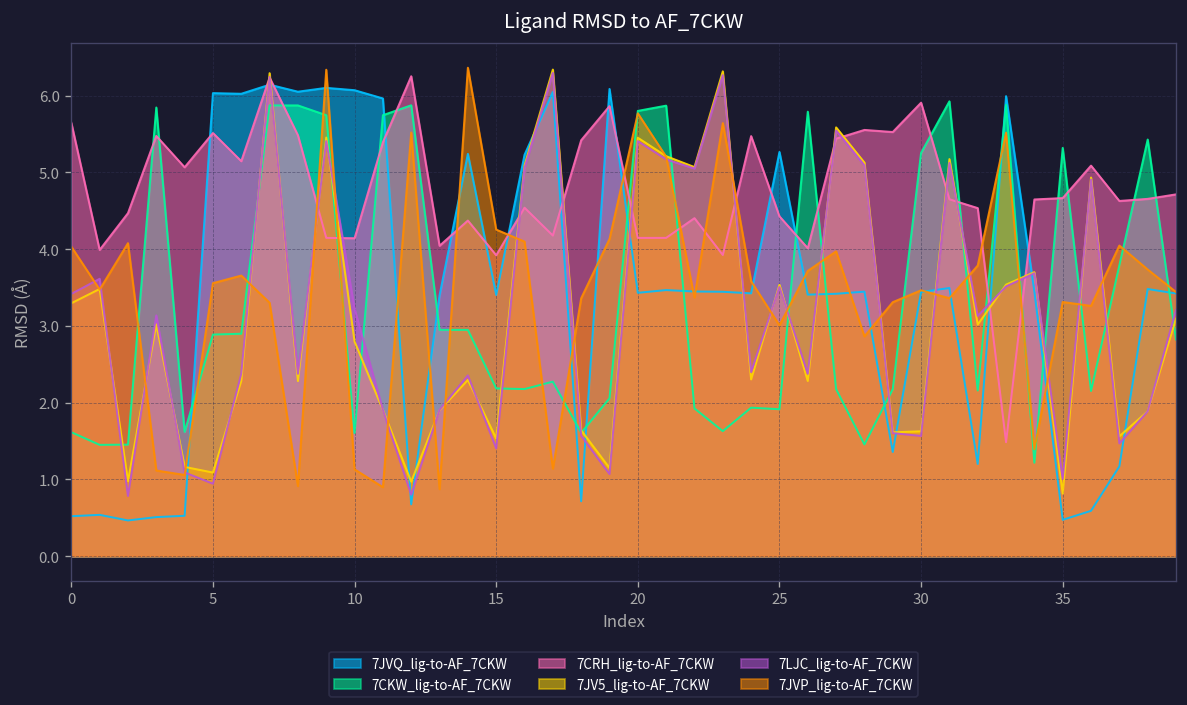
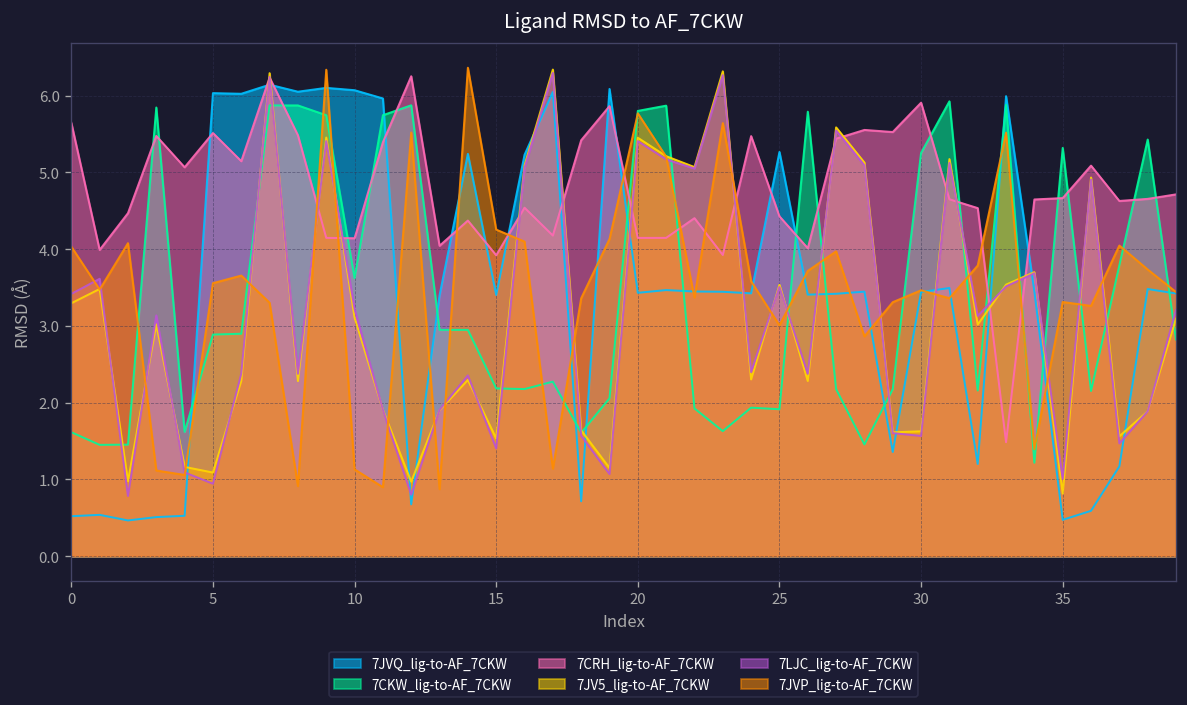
  {
    "7JVQ_lig-to-AF_7CKW": {
      "0": 0.5,
      "5": 6.0,
      "10": 6.1,
      "15": 3.4,
      "20": 3.4,
      "25": 5.3,
      "35": 0.5
    },
    "7CKW_lig-to-AF_7CKW": {
      "0": 1.6,
      "5": 2.9,
-     "10": 1.6,
+     "10": 3.6,
      "15": 2.2,
      "25": 1.9,
      "30": 5.3,
      "35": 5.3
    },
    "7CRH_lig-to-AF_7CKW": {
      "0": 5.6,
      "5": 5.5,
      "10": 4.1,
      "15": 3.9,
      "20": 4.1,
      "25": 4.4,
      "30": 5.9,
      "35": 4.7
    },
    "7JV5_lig-to-AF_7CKW": {
      "0": 3.3,
      "5": 1.1,
-     "10": 2.8,
+     "10": 3.1,
      "15": 1.5,
      "20": 5.5,
      "30": 1.6,
      "35": 0.8
    },
    "7LJC_lig-to-AF_7CKW": {
      "0": 3.4,
      "5": 0.9,
      "10": 3.2,
      "15": 1.4,
      "20": 5.4,
      "30": 1.6,
      "35": 1.0
    },
    "7JVP_lig-to-AF_7CKW": {
      "0": 4.0,
      "5": 3.6,
      "10": 1.1,
      "15": 4.3,
      "25": 3.0,
      "35": 3.3
    }
  }
